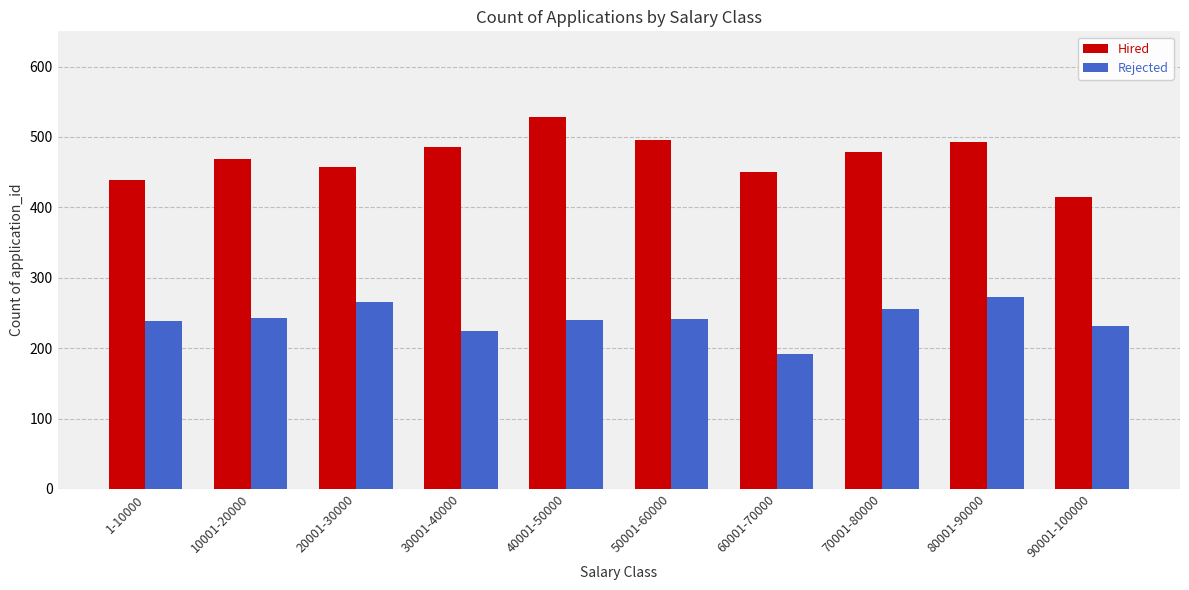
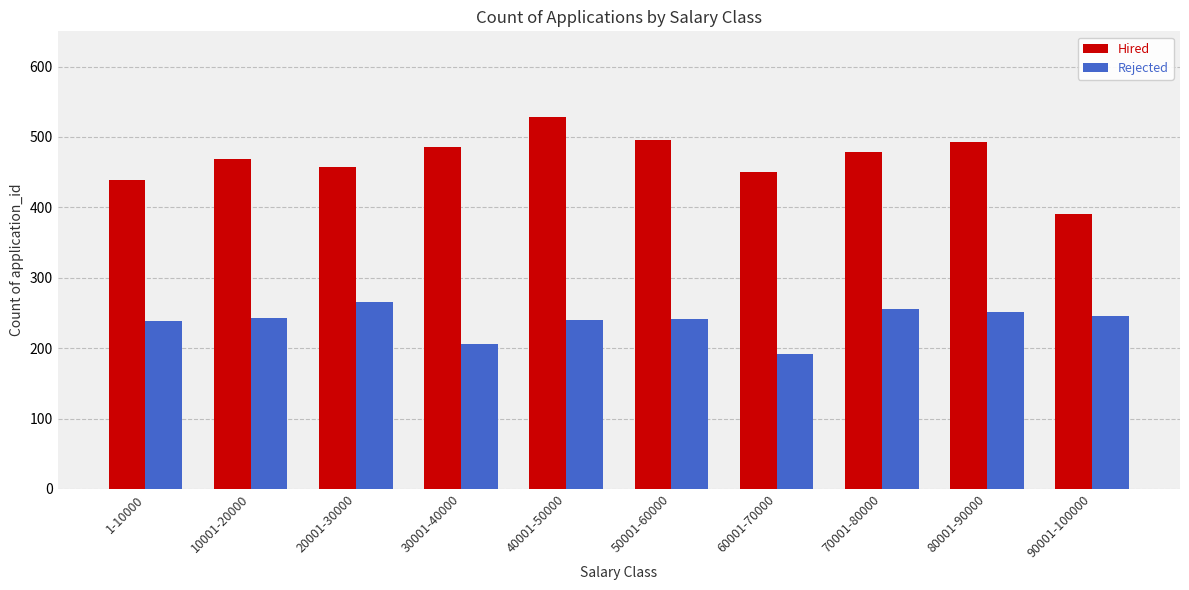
  {
    "Hired": {
      "1-10000": 440,
      "10001-20000": 470,
      "20001-30000": 460,
      "30001-40000": 490,
      "40001-50000": 530,
      "50001-60000": 500,
      "60001-70000": 450,
      "70001-80000": 480,
      "80001-90000": 490,
-     "90001-100000": 410
+     "90001-100000": 390
    },
    "Rejected": {
      "1-10000": 240,
      "10001-20000": 240,
      "20001-30000": 270,
-     "30001-40000": 220,
+     "30001-40000": 210,
      "40001-50000": 240,
      "50001-60000": 240,
      "60001-70000": 190,
      "70001-80000": 260,
-     "80001-90000": 270,
-     "90001-100000": 230
+     "80001-90000": 250,
+     "90001-100000": 250
    }
  }
